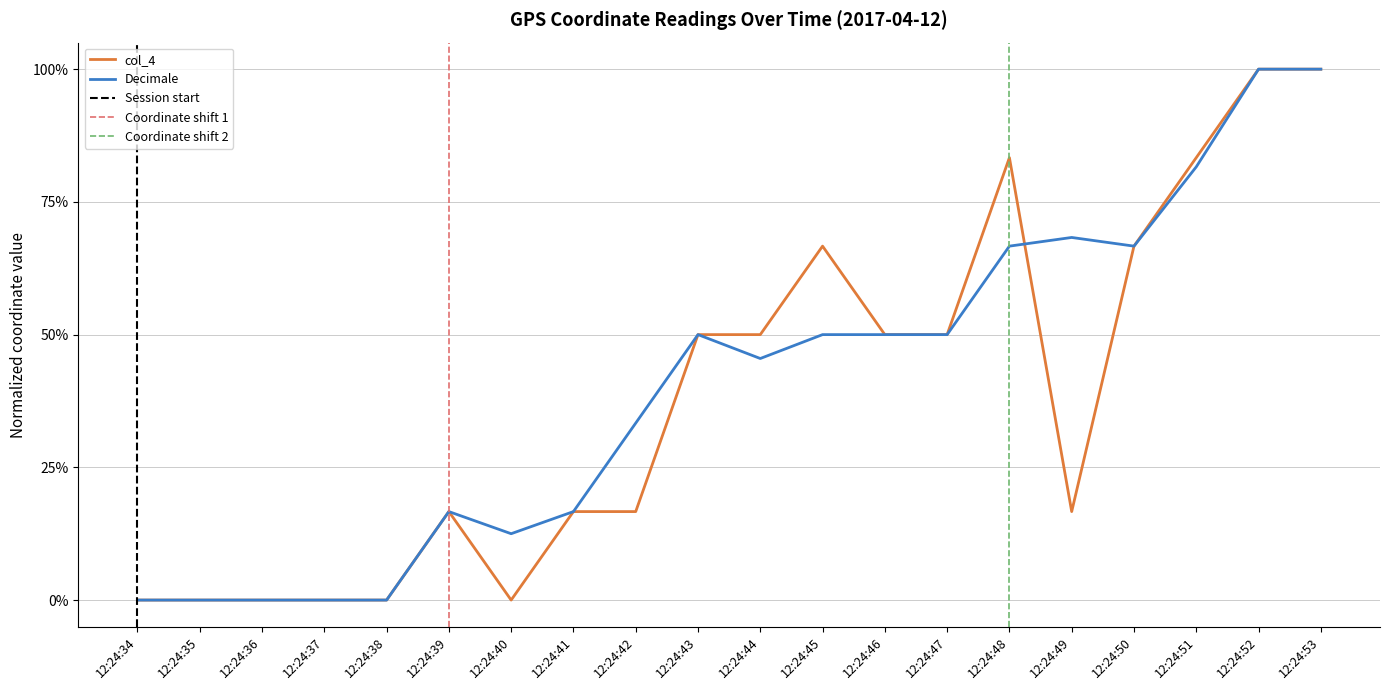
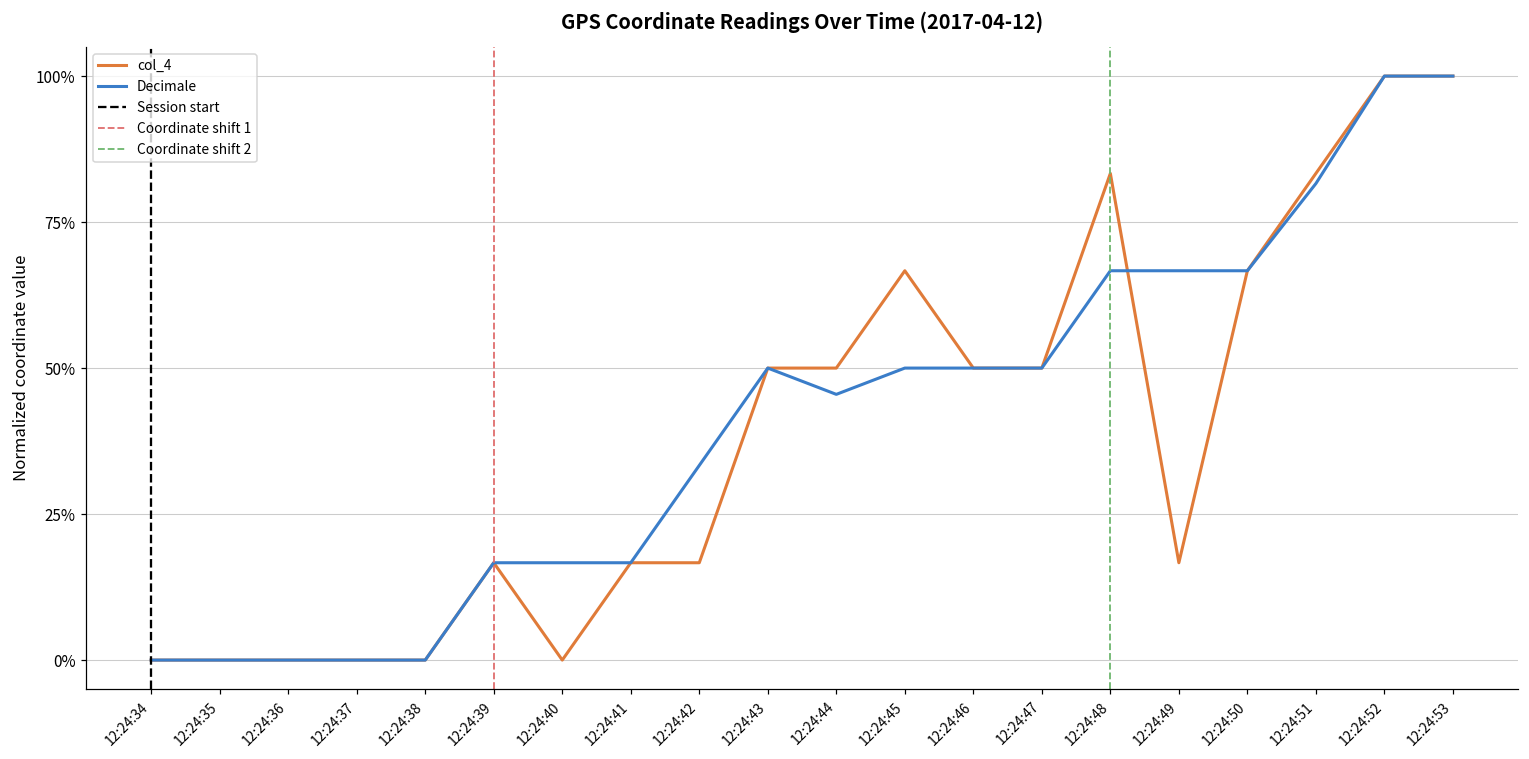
  {
    "col_4": {
      "12:24:40": "0%",
      "12:24:42": "17%",
      "12:24:44": "50%",
      "12:24:45": "67%",
      "12:24:48": "83%",
      "12:24:49": "17%",
      "12:24:51": "83%"
    },
    "Decimale": {
-     "12:24:40": "12%",
+     "12:24:40": "17%",
      "12:24:42": "33%",
      "12:24:44": "45%",
      "12:24:45": "50%",
      "12:24:48": "67%",
-     "12:24:49": "68%",
+     "12:24:49": "67%",
      "12:24:51": "82%"
    }
  }
